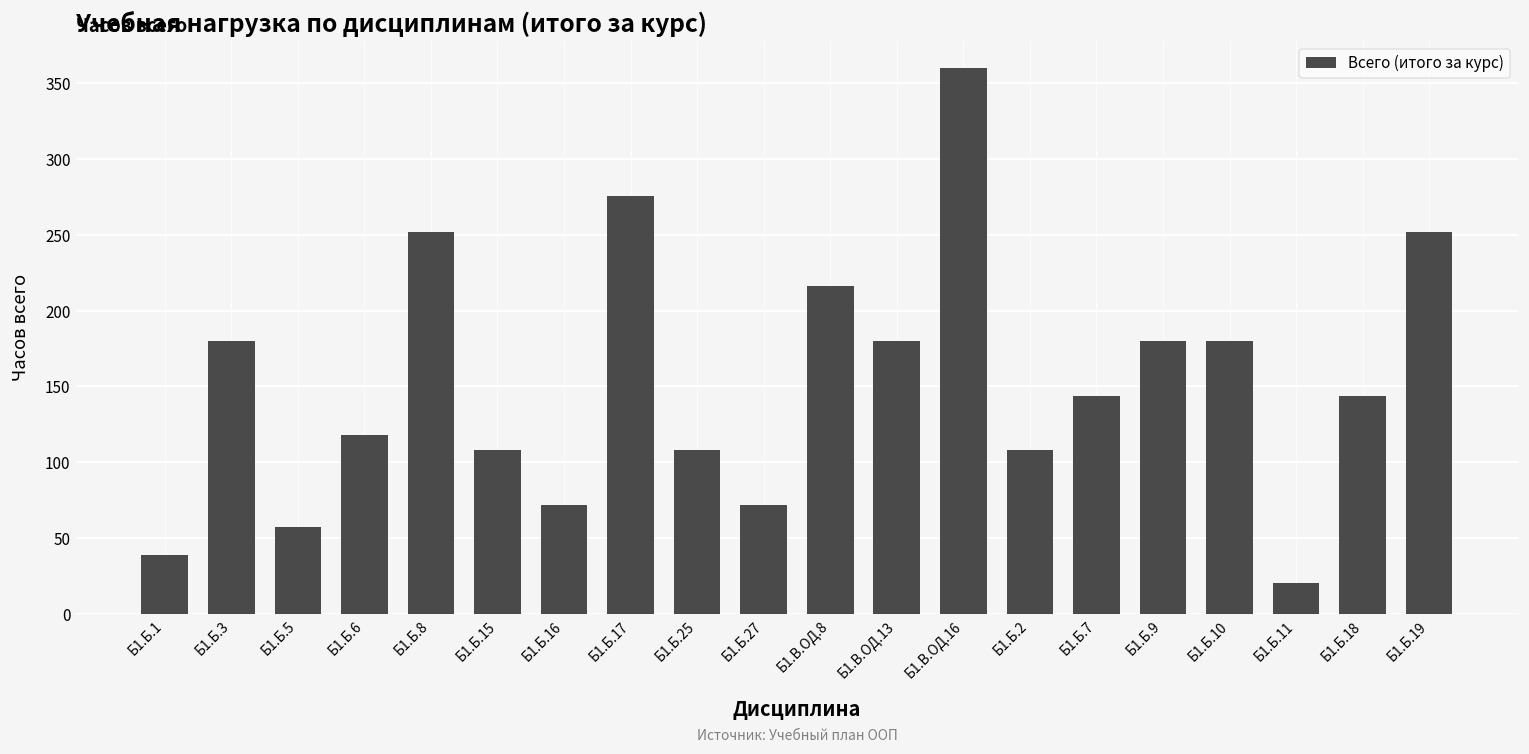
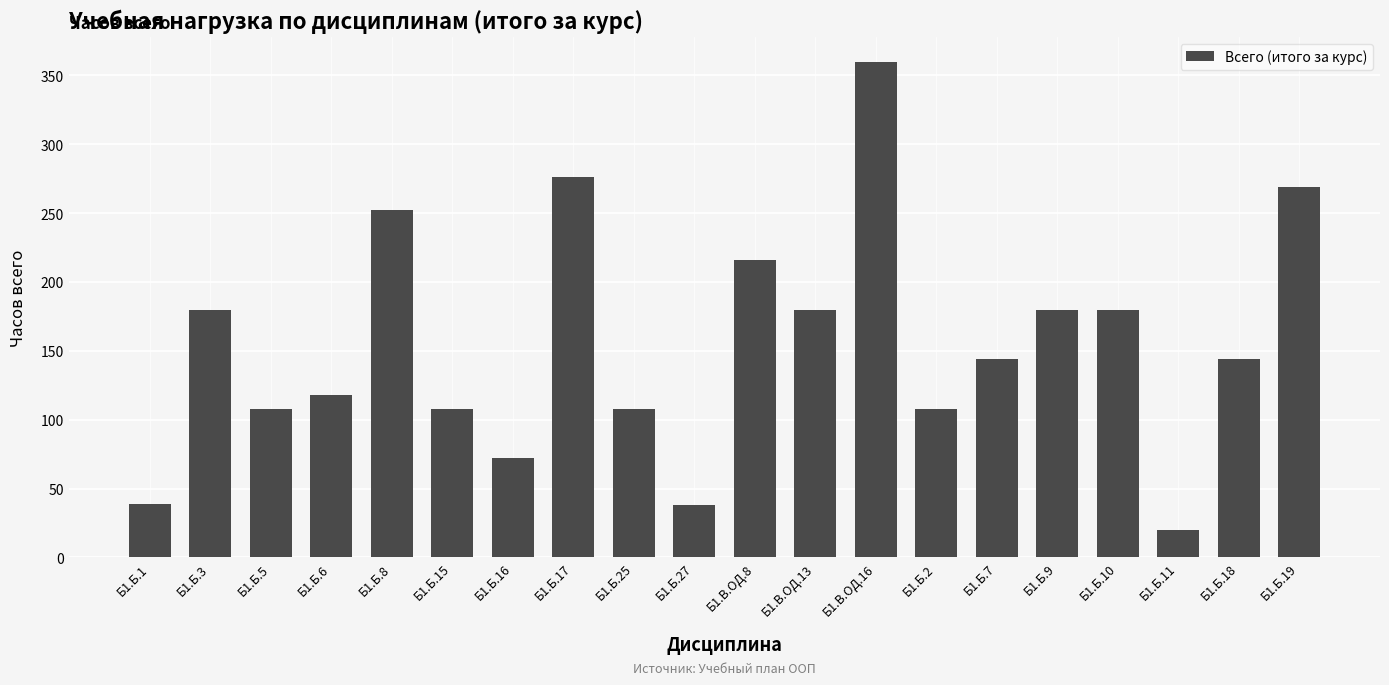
  {
    "Б1.Б.1": 39,
    "Б1.Б.3": 180,
-   "Б1.Б.5": 57,
+   "Б1.Б.5": 108,
    "Б1.Б.6": 118,
    "Б1.Б.8": 252,
    "Б1.Б.15": 108,
    "Б1.Б.16": 72,
    "Б1.Б.17": 276,
    "Б1.Б.25": 108,
-   "Б1.Б.27": 72,
+   "Б1.Б.27": 38,
    "Б1.В.ОД.8": 216,
    "Б1.В.ОД.13": 180,
    "Б1.В.ОД.16": 360,
    "Б1.Б.2": 108,
    "Б1.Б.7": 144,
    "Б1.Б.9": 180,
    "Б1.Б.10": 180,
    "Б1.Б.11": 20,
    "Б1.Б.18": 144,
-   "Б1.Б.19": 252
+   "Б1.Б.19": 269
  }
